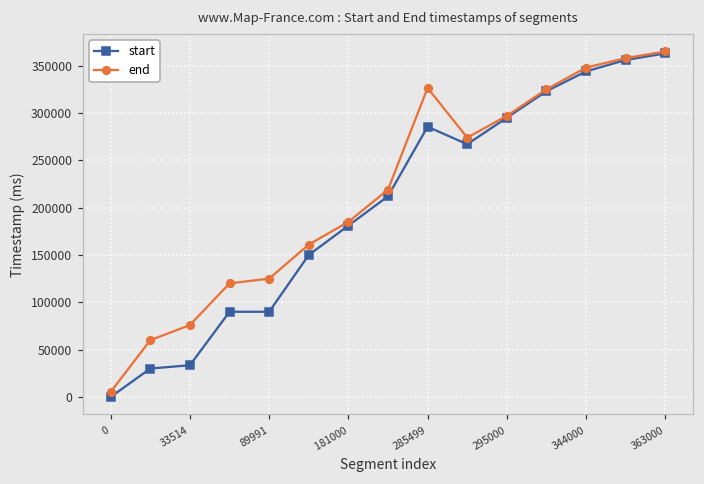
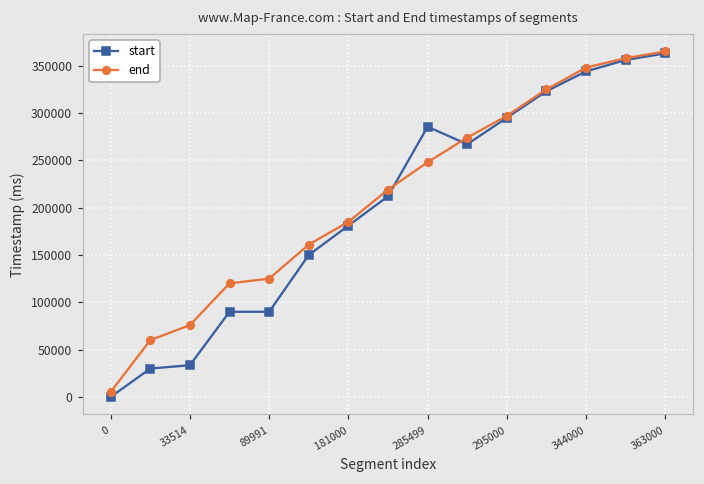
  {
    "start": {
      "0": 0,
      "33514": 30000,
      "89991": 90000,
      "181000": 180000,
      "285499": 290000,
      "344000": 340000
    },
    "end": {
      "0": 10000,
      "33514": 80000,
      "89991": 130000,
      "181000": 190000,
-     "285499": 330000,
+     "285499": 250000,
      "344000": 350000
    }
  }
